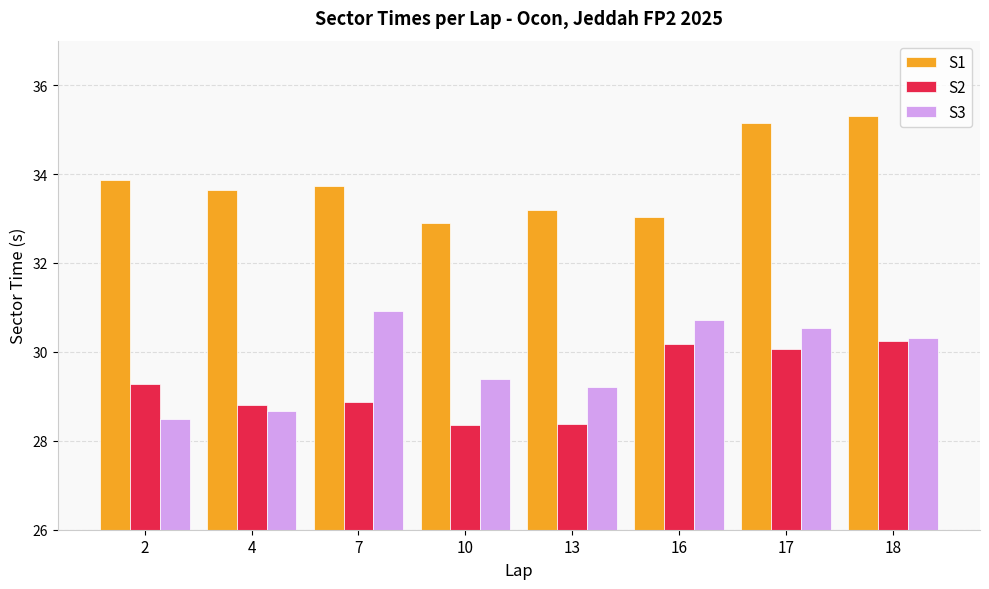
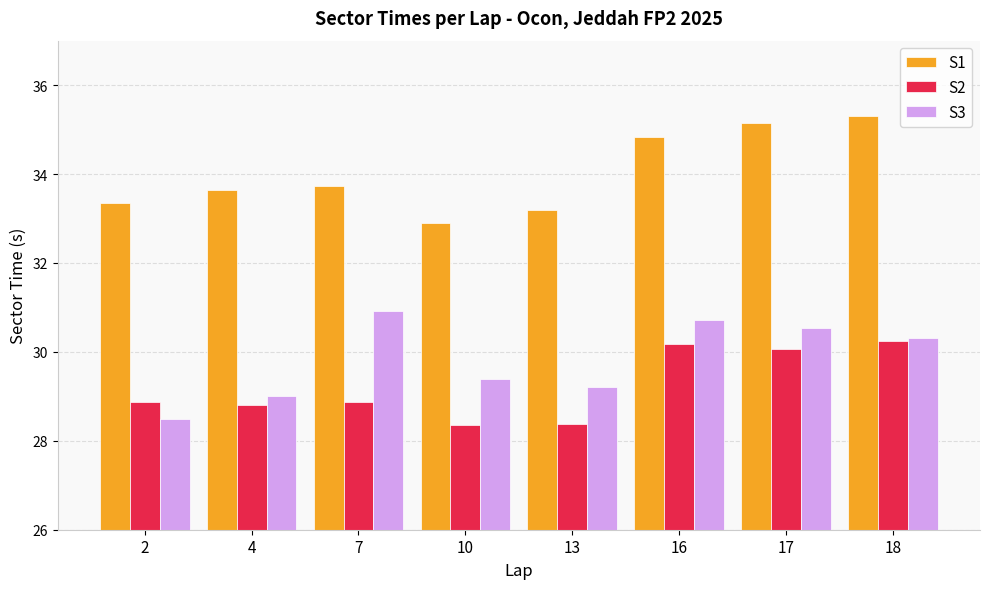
  {
    "S1": {
-     "2": 33.9,
+     "2": 33.3,
      "4": 33.6,
      "7": 33.7,
      "10": 32.9,
      "13": 33.2,
-     "16": 33.0,
+     "16": 34.8,
      "17": 35.2,
      "18": 35.3
    },
    "S2": {
-     "2": 29.3,
+     "2": 28.9,
      "4": 28.8,
      "7": 28.9,
      "10": 28.4,
      "13": 28.4,
      "16": 30.2,
      "17": 30.1,
      "18": 30.2
    },
    "S3": {
      "2": 28.5,
-     "4": 28.7,
+     "4": 29.0,
      "7": 30.9,
      "10": 29.4,
      "13": 29.2,
      "16": 30.7,
      "17": 30.5,
      "18": 30.3
    }
  }
